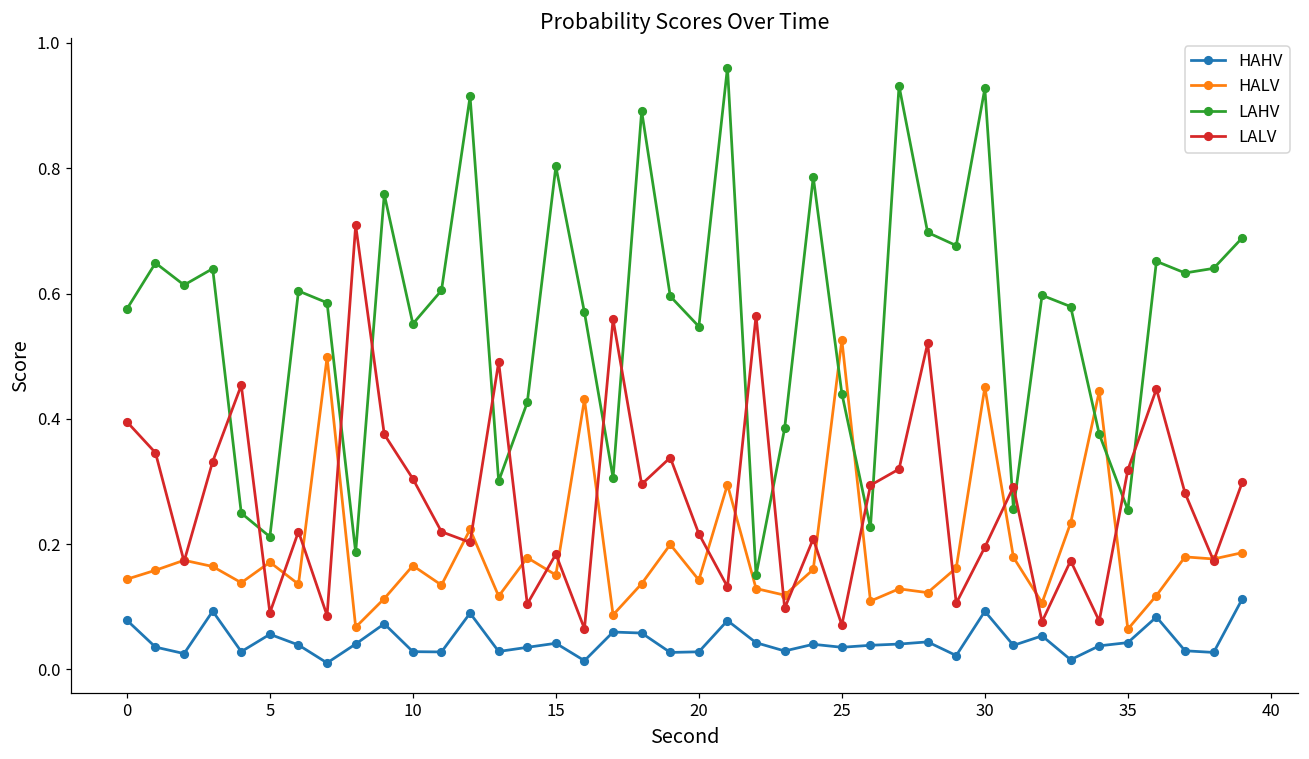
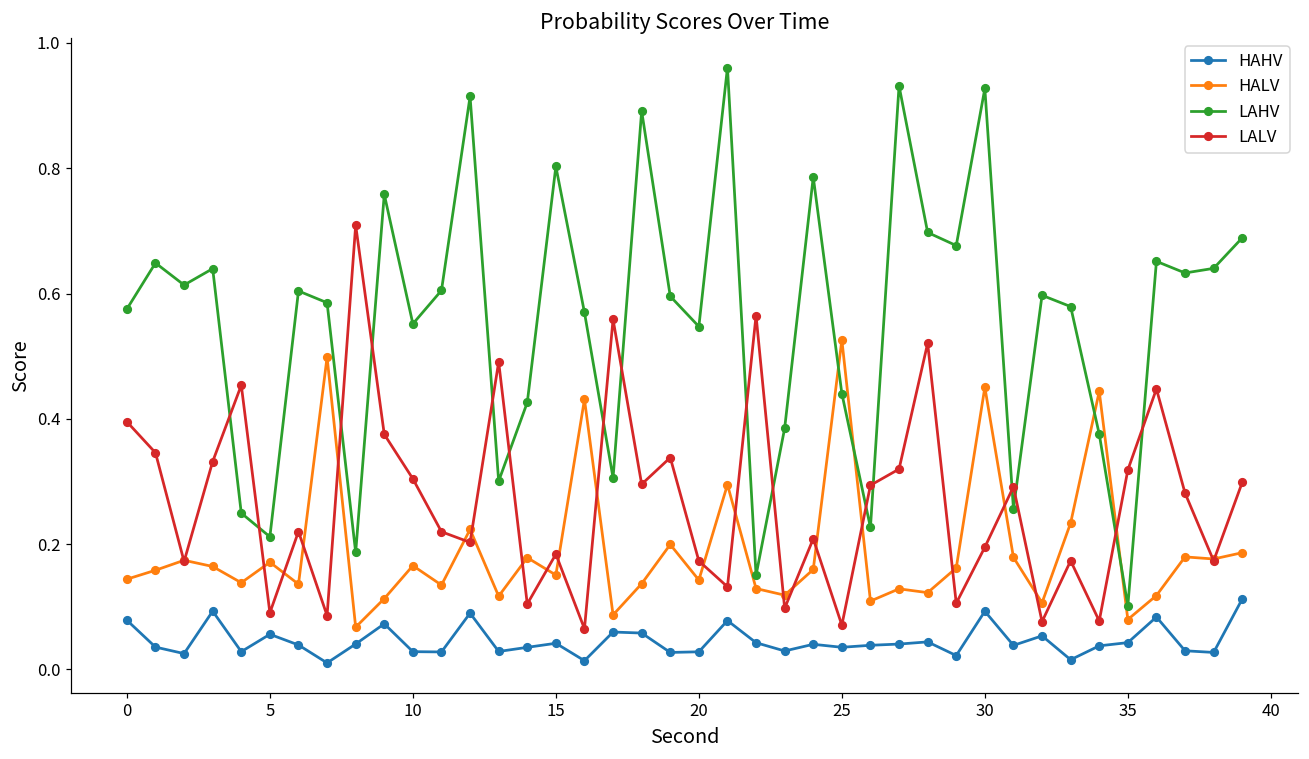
  {
    "HAHV": {
      "0": 0.08,
      "5": 0.06,
      "10": 0.03,
      "15": 0.04,
      "20": 0.03,
      "25": 0.04,
      "30": 0.09,
      "35": 0.04
    },
    "HALV": {
      "0": 0.14,
      "5": 0.17,
      "10": 0.17,
      "15": 0.15,
      "20": 0.14,
      "25": 0.53,
      "30": 0.45,
-     "35": 0.06
+     "35": 0.08
    },
    "LAHV": {
      "0": 0.58,
      "5": 0.21,
      "10": 0.55,
      "15": 0.80,
      "20": 0.55,
      "25": 0.44,
      "30": 0.93,
-     "35": 0.25
+     "35": 0.10
    },
    "LALV": {
      "0": 0.40,
      "5": 0.09,
      "10": 0.30,
      "15": 0.18,
-     "20": 0.22,
+     "20": 0.17,
      "25": 0.07,
      "30": 0.20,
      "35": 0.32
    }
  }
